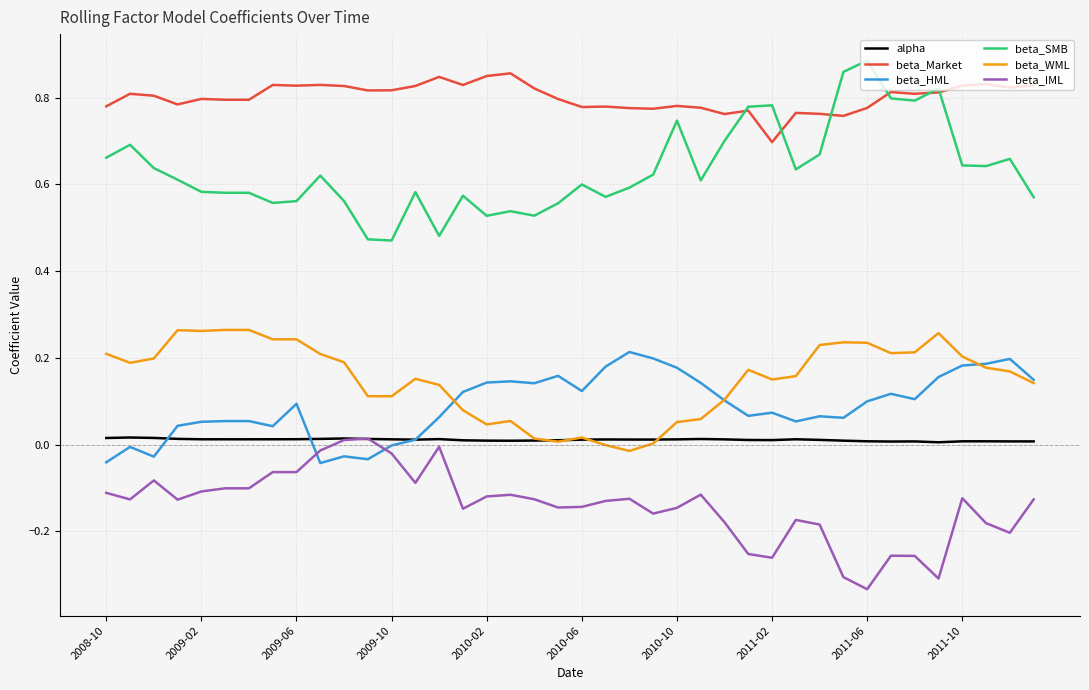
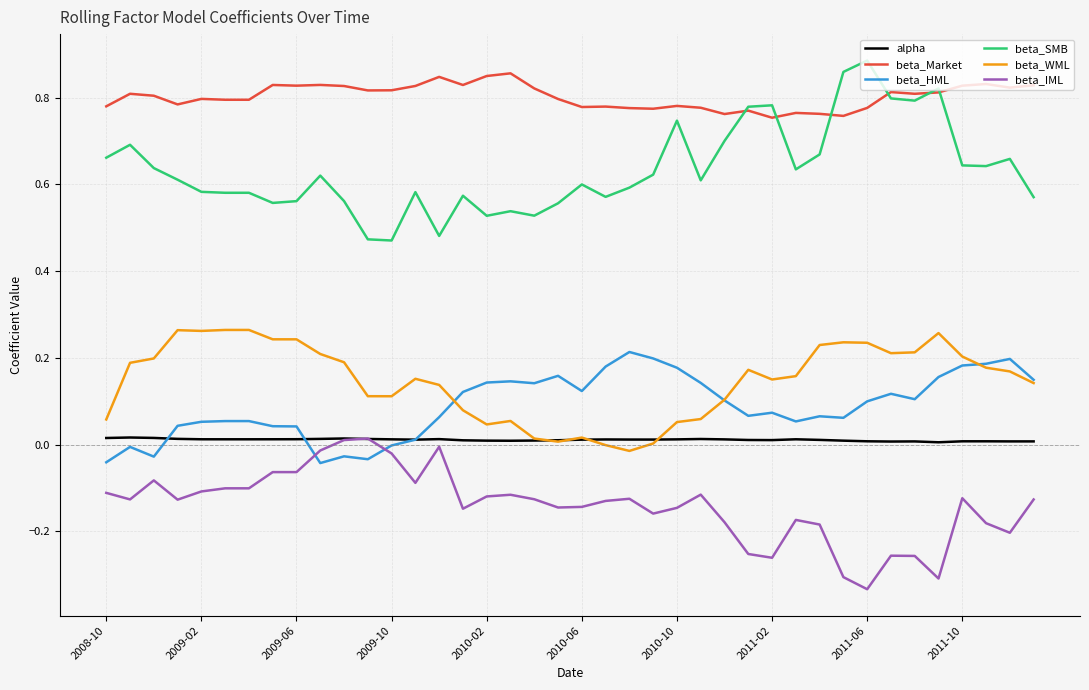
  {
    "alpha": {
      "2008-10": 0.02,
      "2009-02": 0.01,
      "2009-06": 0.01,
      "2009-10": 0.01,
      "2010-02": 0.01,
      "2010-10": 0.01,
      "2011-02": 0.01,
      "2011-06": 0.01,
      "2011-10": 0.01
    },
    "beta_Market": {
      "2008-10": 0.78,
      "2009-02": 0.80,
      "2009-06": 0.83,
      "2009-10": 0.82,
      "2010-02": 0.85,
      "2010-06": 0.78,
      "2010-10": 0.78,
-     "2011-02": 0.70,
+     "2011-02": 0.75,
      "2011-06": 0.78
    },
    "beta_HML": {
      "2008-10": -0.04,
      "2009-02": 0.05,
-     "2009-06": 0.09,
+     "2009-06": 0.04,
      "2009-10": 0.00,
      "2010-02": 0.14,
      "2010-06": 0.12,
      "2010-10": 0.18,
      "2011-02": 0.07,
      "2011-06": 0.10,
      "2011-10": 0.18
    },
    "beta_SMB": {
      "2008-10": 0.66,
      "2009-02": 0.58,
      "2009-06": 0.56,
      "2009-10": 0.47,
      "2010-02": 0.53,
      "2010-06": 0.60,
      "2010-10": 0.75,
      "2011-02": 0.78,
      "2011-10": 0.64
    },
    "beta_WML": {
-     "2008-10": 0.21,
+     "2008-10": 0.06,
      "2009-02": 0.26,
      "2009-06": 0.24,
      "2009-10": 0.11,
      "2010-02": 0.05,
      "2010-10": 0.05,
      "2011-02": 0.15,
      "2011-06": 0.23,
      "2011-10": 0.20
    },
    "beta_IML": {
      "2008-10": -0.11,
      "2009-02": -0.11,
      "2009-06": -0.06,
      "2009-10": -0.02,
      "2010-02": -0.12,
      "2010-06": -0.14,
      "2010-10": -0.15,
      "2011-02": -0.26,
      "2011-06": -0.33,
      "2011-10": -0.12
    }
  }
